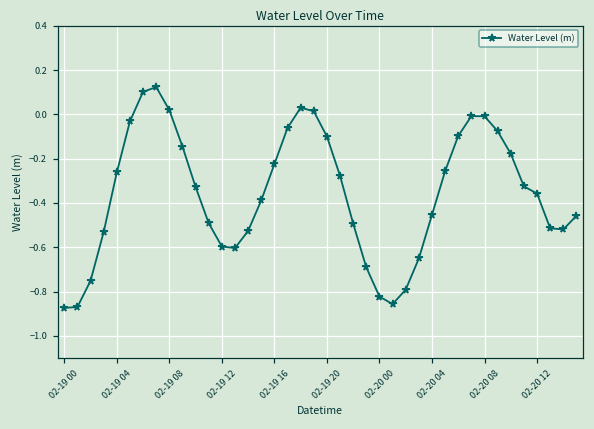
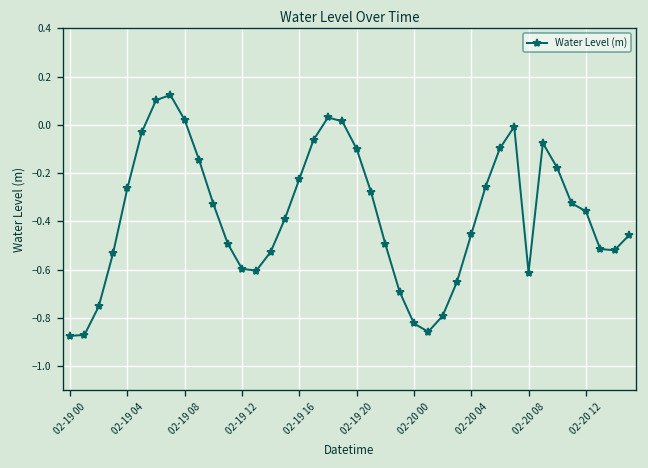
  {
    "02-19 00": -0.87,
    "02-19 04": -0.26,
    "02-19 08": 0.02,
    "02-19 12": -0.60,
    "02-19 16": -0.22,
    "02-19 20": -0.10,
    "02-20 00": -0.82,
    "02-20 04": -0.45,
-   "02-20 08": -0.01,
+   "02-20 08": -0.61,
    "02-20 12": -0.36
  }
